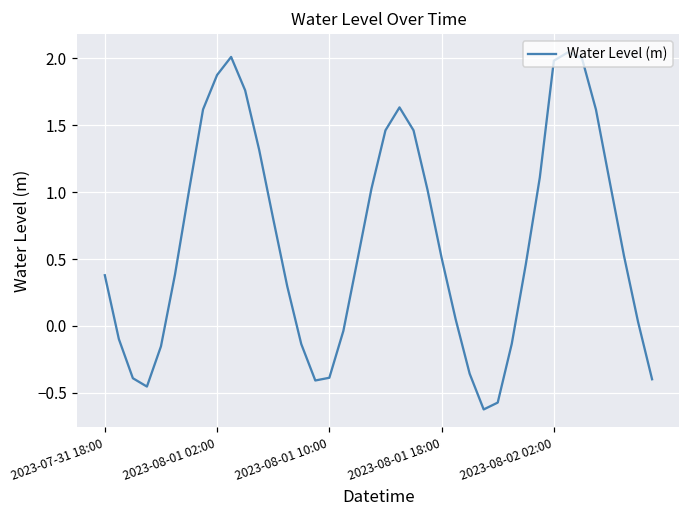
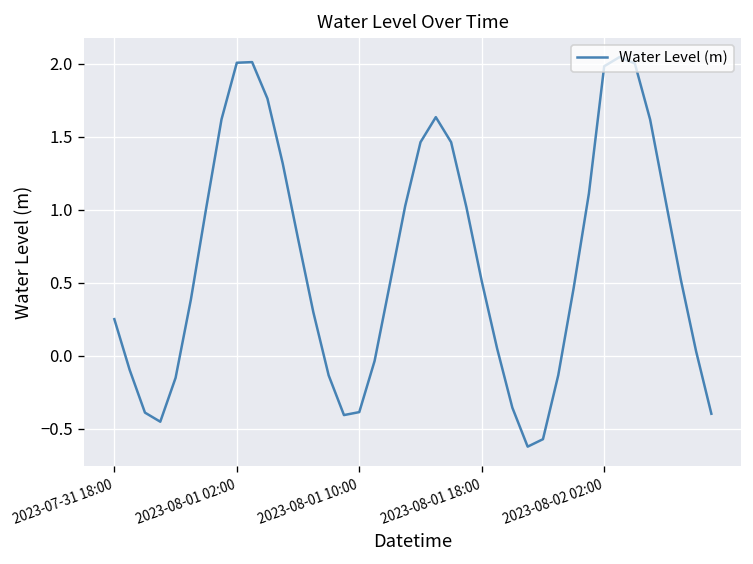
  {
-   "2023-07-31 18:00": 0.38,
-   "2023-08-01 02:00": 1.88,
+   "2023-07-31 18:00": 0.25,
+   "2023-08-01 02:00": 2.01,
    "2023-08-01 10:00": -0.39,
    "2023-08-01 18:00": 0.51
  }
